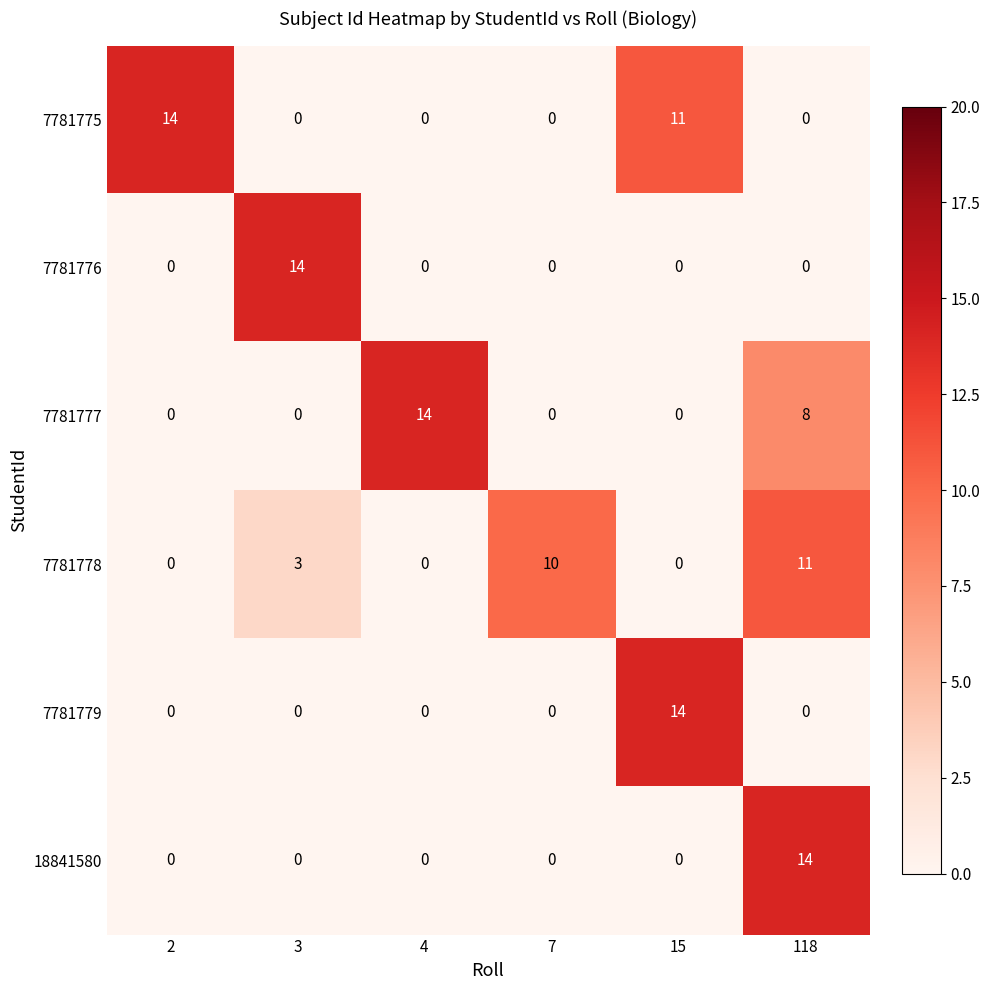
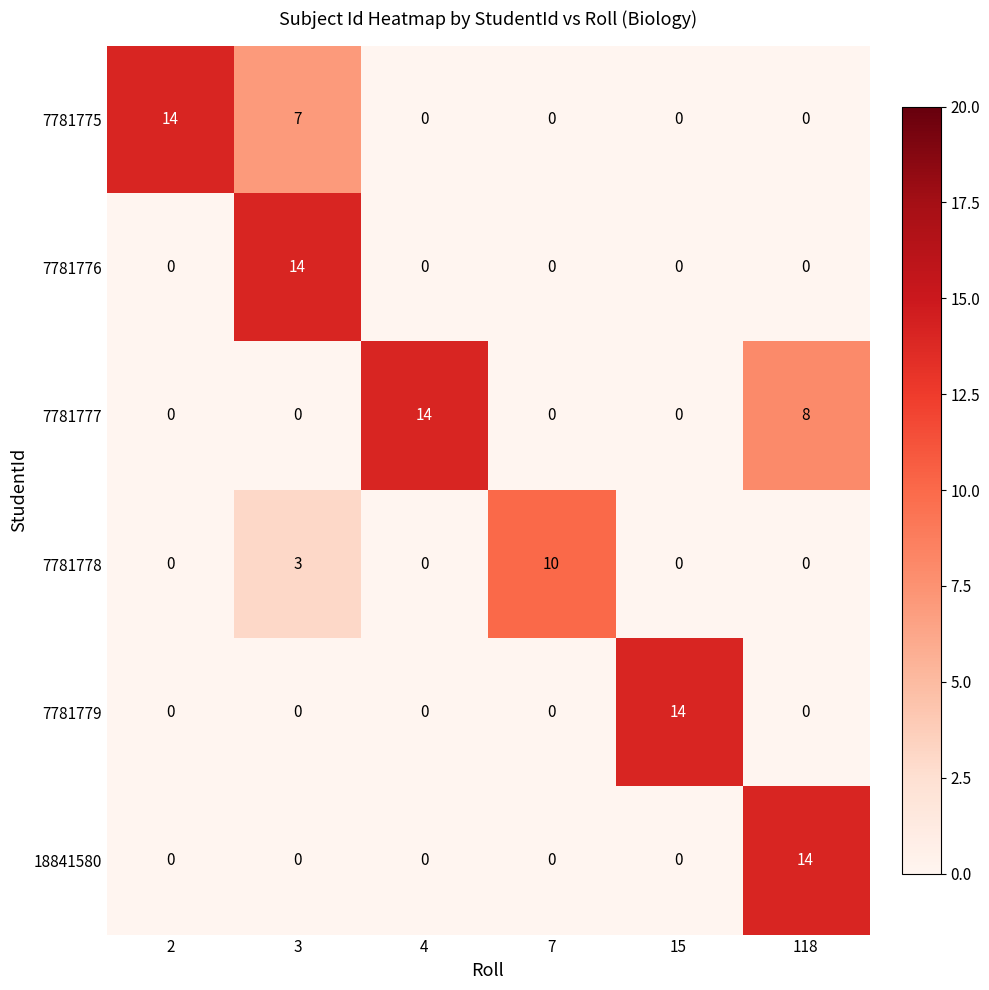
  {
    "7781775": {
      "2": 14,
-     "3": 0,
+     "3": 7,
      "4": 0,
      "7": 0,
-     "15": 11,
+     "15": 0,
      "118": 0
    },
    "7781776": {
      "2": 0,
      "3": 14,
      "4": 0,
      "7": 0,
      "15": 0,
      "118": 0
    },
    "7781777": {
      "2": 0,
      "3": 0,
      "4": 14,
      "7": 0,
      "15": 0,
      "118": 8
    },
    "7781778": {
      "2": 0,
      "3": 3,
      "4": 0,
      "7": 10,
      "15": 0,
-     "118": 11
+     "118": 0
    },
    "7781779": {
      "2": 0,
      "3": 0,
      "4": 0,
      "7": 0,
      "15": 14,
      "118": 0
    },
    "18841580": {
      "2": 0,
      "3": 0,
      "4": 0,
      "7": 0,
      "15": 0,
      "118": 14
    }
  }
